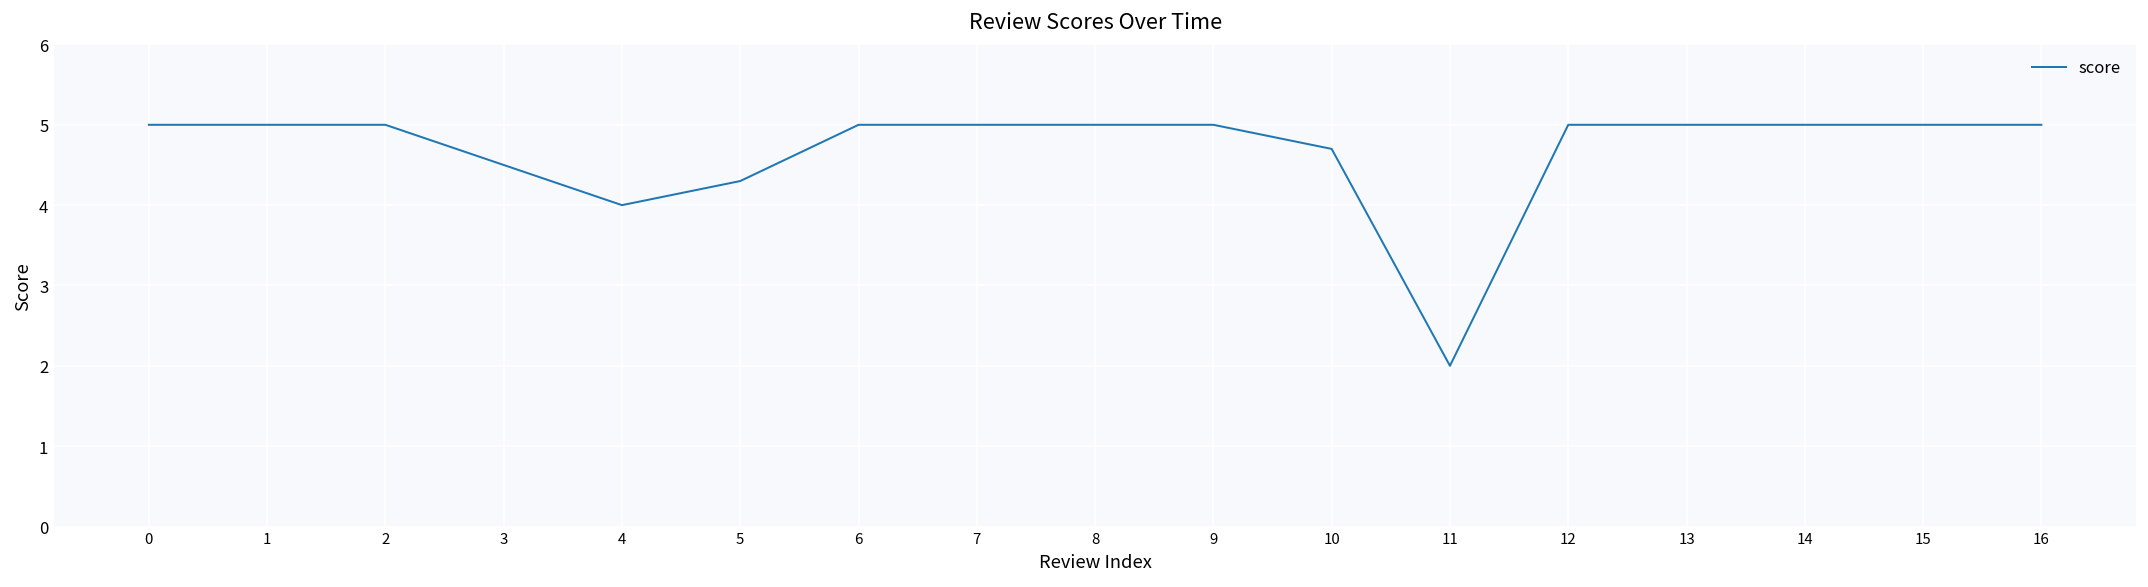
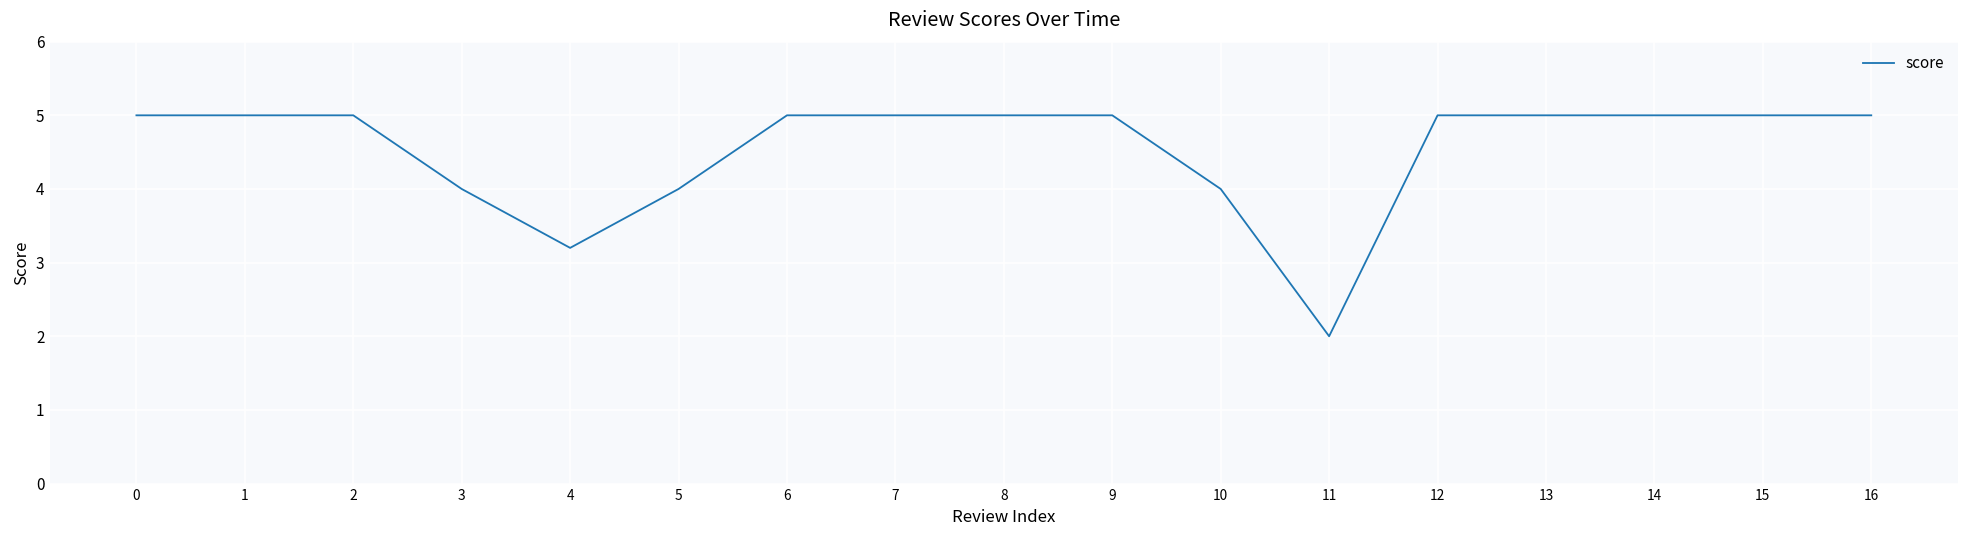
  {
    "0": 5.0,
    "1": 5.0,
    "2": 5.0,
-   "3": 4.5,
-   "4": 4.0,
-   "5": 4.3,
+   "3": 4.0,
+   "4": 3.2,
+   "5": 4.0,
    "6": 5.0,
    "7": 5.0,
    "8": 5.0,
    "9": 5.0,
-   "10": 4.7,
+   "10": 4.0,
    "11": 2.0,
    "12": 5.0,
    "13": 5.0,
    "14": 5.0,
    "15": 5.0,
    "16": 5.0
  }
